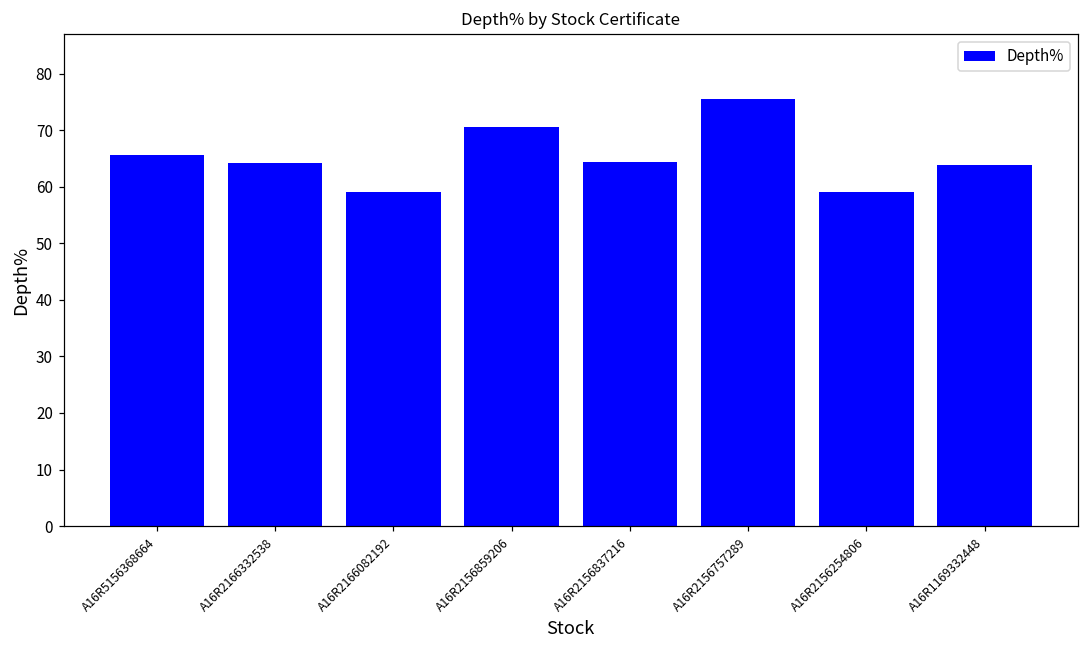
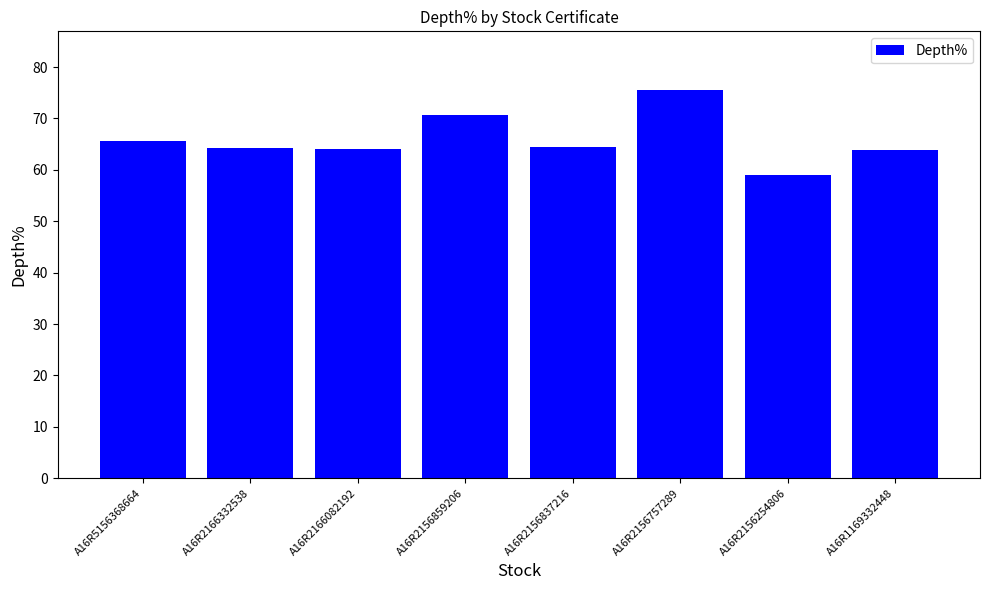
  {
    "A16R5156368664": 66,
    "A16R2166332538": 64,
-   "A16R2166082192": 59,
+   "A16R2166082192": 64,
    "A16R2156859206": 71,
    "A16R2156837216": 64,
    "A16R2156757289": 76,
    "A16R2156254806": 59,
    "A16R1169332448": 64
  }
